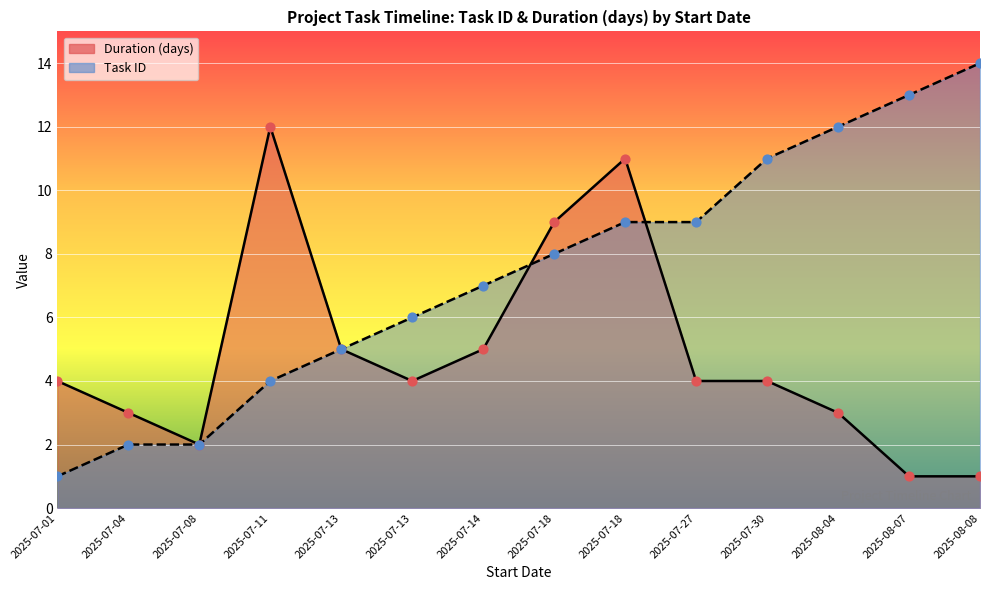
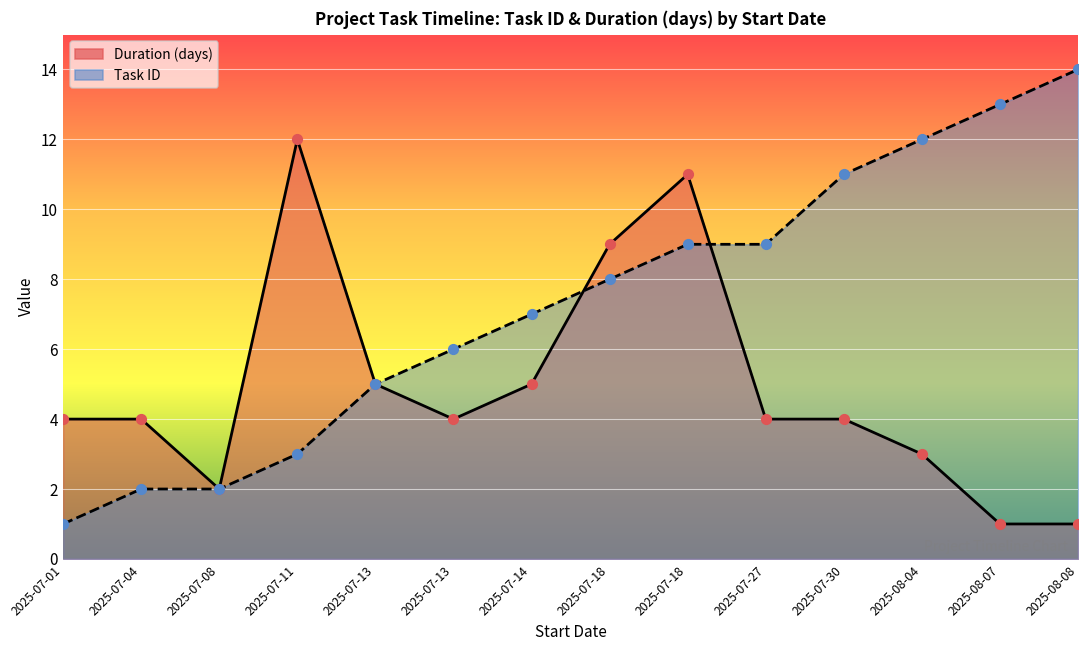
  {
    "Duration (days)": {
      "2025-07-01": 4,
-     "2025-07-04": 3,
+     "2025-07-04": 4,
      "2025-07-11": 12,
      "2025-07-14": 5,
      "2025-07-27": 4,
      "2025-07-30": 4,
      "2025-08-04": 3,
      "2025-08-07": 1,
      "2025-08-08": 1
    },
    "Task ID": {
      "2025-07-01": 1,
      "2025-07-04": 2,
-     "2025-07-11": 4,
+     "2025-07-11": 3,
      "2025-07-14": 7,
      "2025-07-27": 9,
      "2025-07-30": 11,
      "2025-08-04": 12,
      "2025-08-07": 13,
      "2025-08-08": 14
    }
  }
